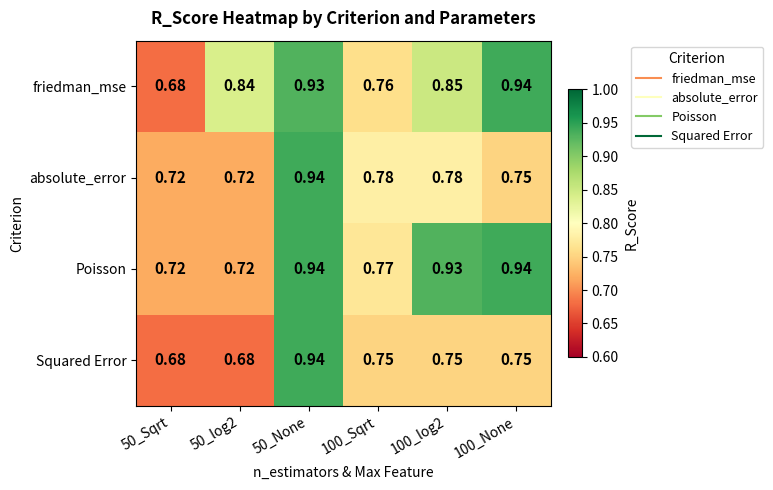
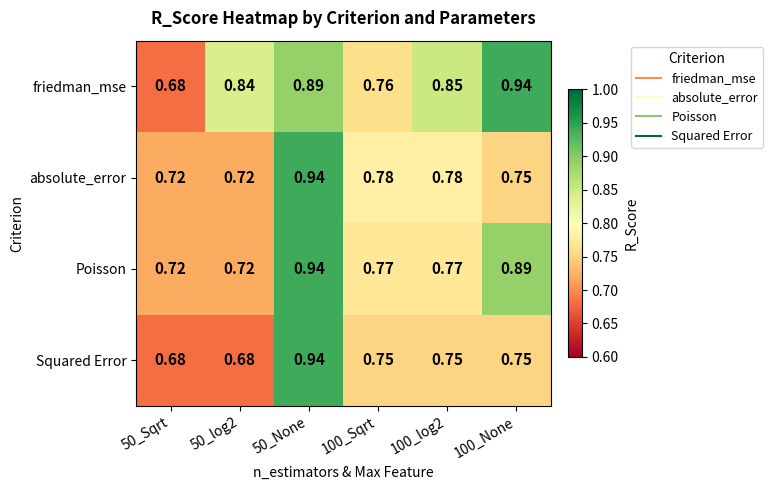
  {
    "friedman_mse": {
      "50_Sqrt": 0.68,
      "50_log2": 0.84,
-     "50_None": 0.93,
+     "50_None": 0.89,
      "100_Sqrt": 0.76,
      "100_log2": 0.85,
      "100_None": 0.94
    },
    "absolute_error": {
      "50_Sqrt": 0.72,
      "50_log2": 0.72,
      "50_None": 0.94,
      "100_Sqrt": 0.78,
      "100_log2": 0.78,
      "100_None": 0.75
    },
    "Poisson": {
      "50_Sqrt": 0.72,
      "50_log2": 0.72,
      "50_None": 0.94,
      "100_Sqrt": 0.77,
-     "100_log2": 0.93,
-     "100_None": 0.94
+     "100_log2": 0.77,
+     "100_None": 0.89
    },
    "Squared Error": {
      "50_Sqrt": 0.68,
      "50_log2": 0.68,
      "50_None": 0.94,
      "100_Sqrt": 0.75,
      "100_log2": 0.75,
      "100_None": 0.75
    }
  }
